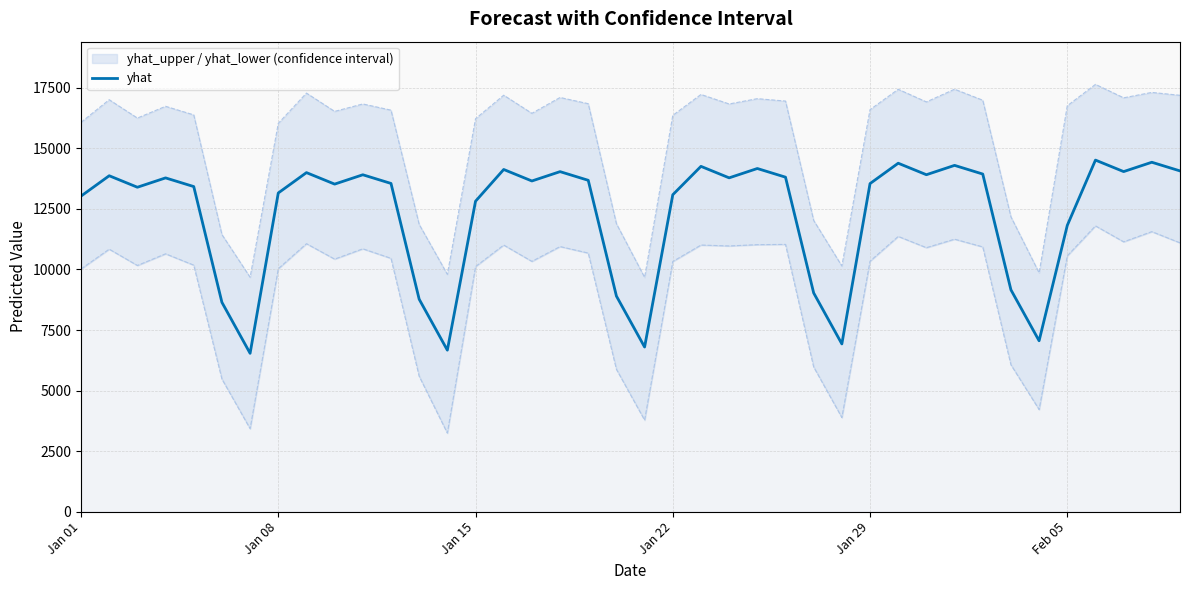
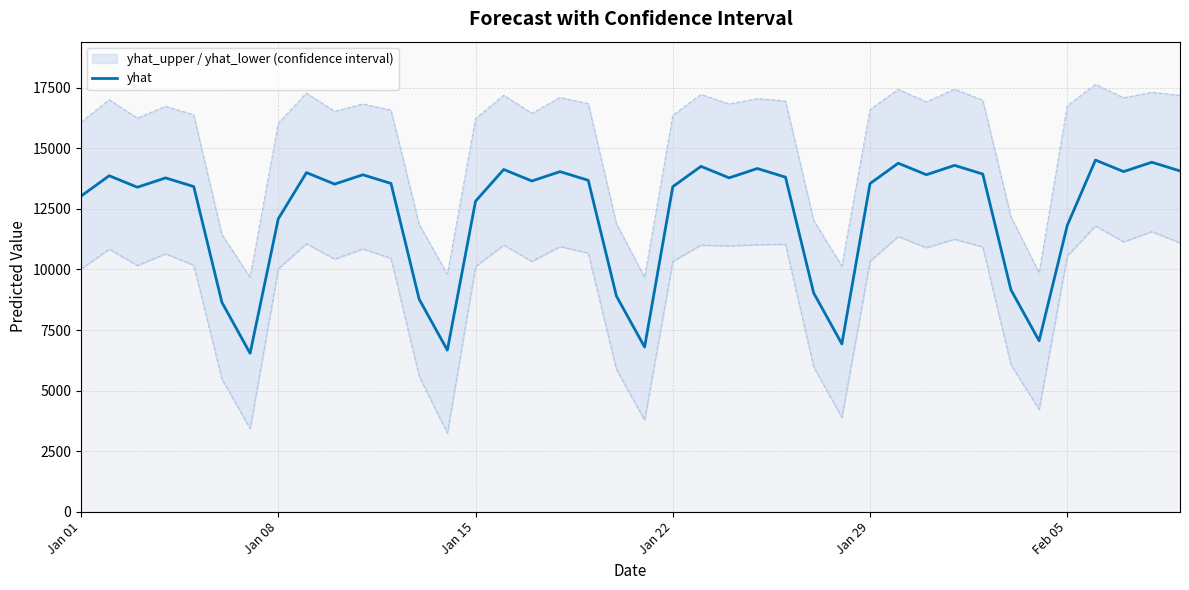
  {
    "yhat": {
      "Jan 01": 13000,
-     "Jan 08": 13200,
+     "Jan 08": 12100,
      "Jan 15": 12800,
-     "Jan 22": 13100,
+     "Jan 22": 13400,
      "Jan 29": 13500,
      "Feb 05": 11800
    }
  }
